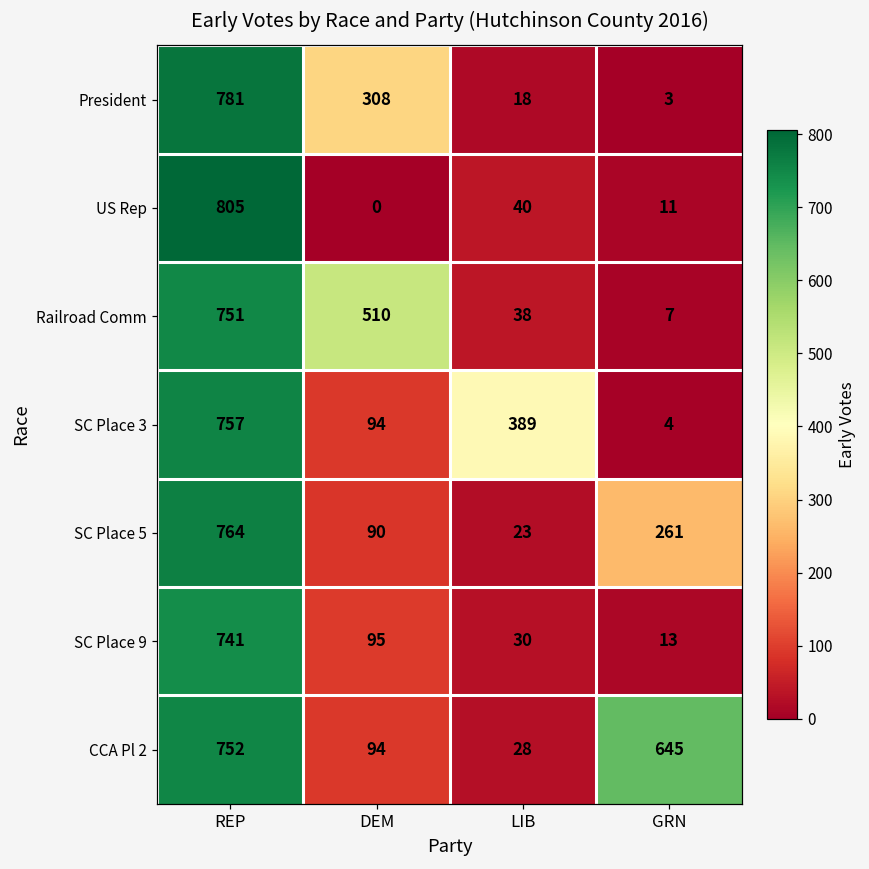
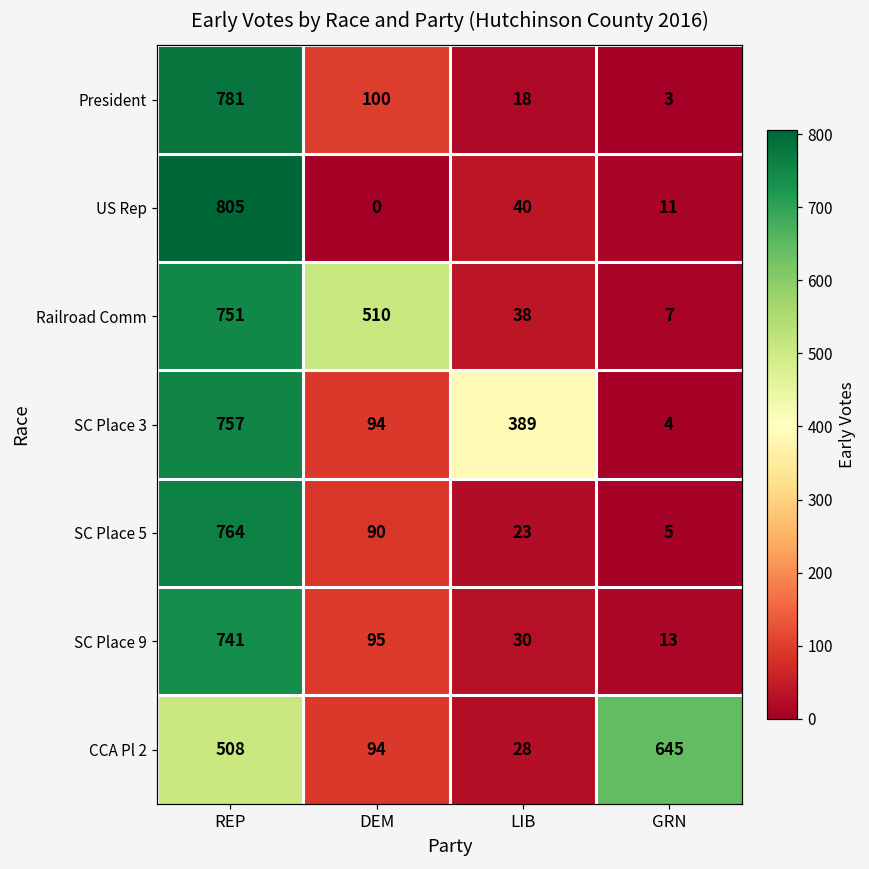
  {
    "President": {
      "REP": 781,
-     "DEM": 308,
+     "DEM": 100,
      "LIB": 18,
      "GRN": 3
    },
    "US Rep": {
      "REP": 805,
      "DEM": 0,
      "LIB": 40,
      "GRN": 11
    },
    "Railroad Comm": {
      "REP": 751,
      "DEM": 510,
      "LIB": 38,
      "GRN": 7
    },
    "SC Place 3": {
      "REP": 757,
      "DEM": 94,
      "LIB": 389,
      "GRN": 4
    },
    "SC Place 5": {
      "REP": 764,
      "DEM": 90,
      "LIB": 23,
-     "GRN": 261
+     "GRN": 5
    },
    "SC Place 9": {
      "REP": 741,
      "DEM": 95,
      "LIB": 30,
      "GRN": 13
    },
    "CCA Pl 2": {
-     "REP": 752,
+     "REP": 508,
      "DEM": 94,
      "LIB": 28,
      "GRN": 645
    }
  }
